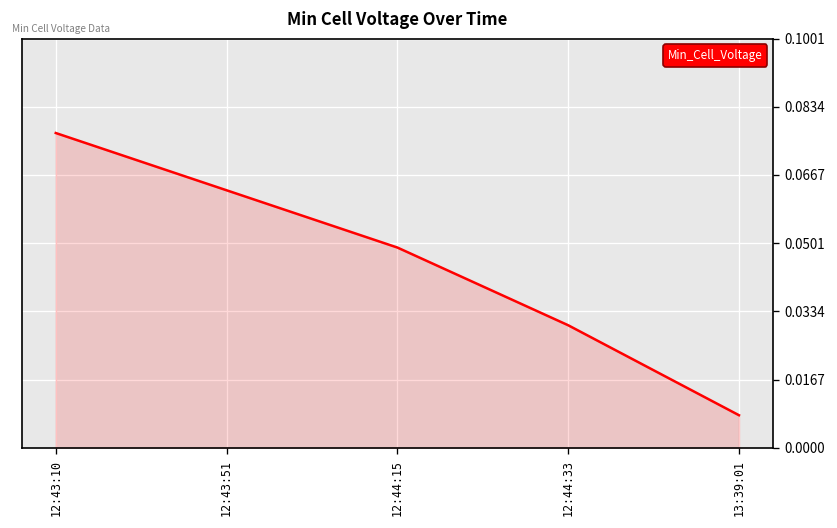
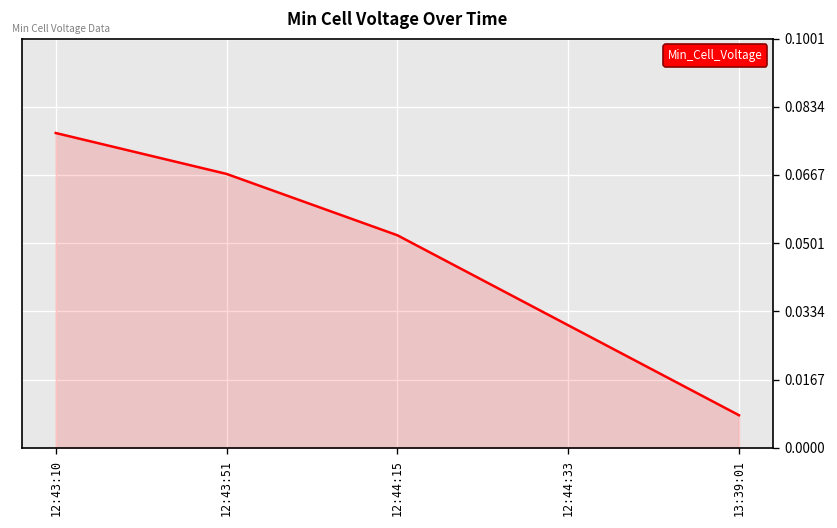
  {
    "12:43:10": 0.077,
-   "12:43:51": 0.063,
-   "12:44:15": 0.049,
+   "12:43:51": 0.067,
+   "12:44:15": 0.052,
    "12:44:33": 0.030,
    "13:39:01": 0.008
  }
